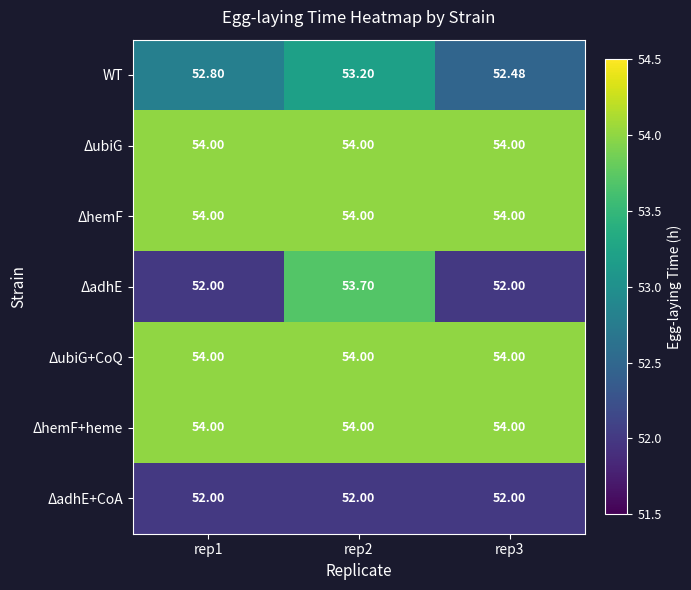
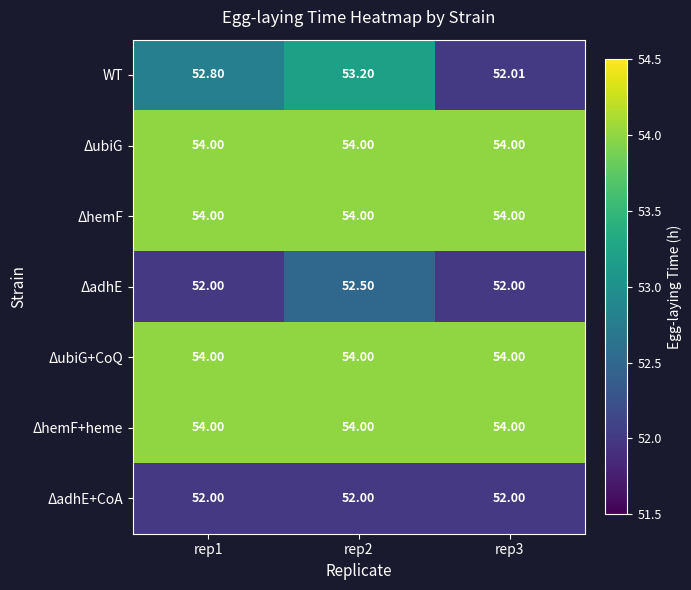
  {
    "WT": {
      "rep1": 52.80,
      "rep2": 53.20,
-     "rep3": 52.48
+     "rep3": 52.01
    },
    "ΔubiG": {
      "rep1": 54.00,
      "rep2": 54.00,
      "rep3": 54.00
    },
    "ΔhemF": {
      "rep1": 54.00,
      "rep2": 54.00,
      "rep3": 54.00
    },
    "ΔadhE": {
      "rep1": 52.00,
-     "rep2": 53.70,
+     "rep2": 52.50,
      "rep3": 52.00
    },
    "ΔubiG+CoQ": {
      "rep1": 54.00,
      "rep2": 54.00,
      "rep3": 54.00
    },
    "ΔhemF+heme": {
      "rep1": 54.00,
      "rep2": 54.00,
      "rep3": 54.00
    },
    "ΔadhE+CoA": {
      "rep1": 52.00,
      "rep2": 52.00,
      "rep3": 52.00
    }
  }
